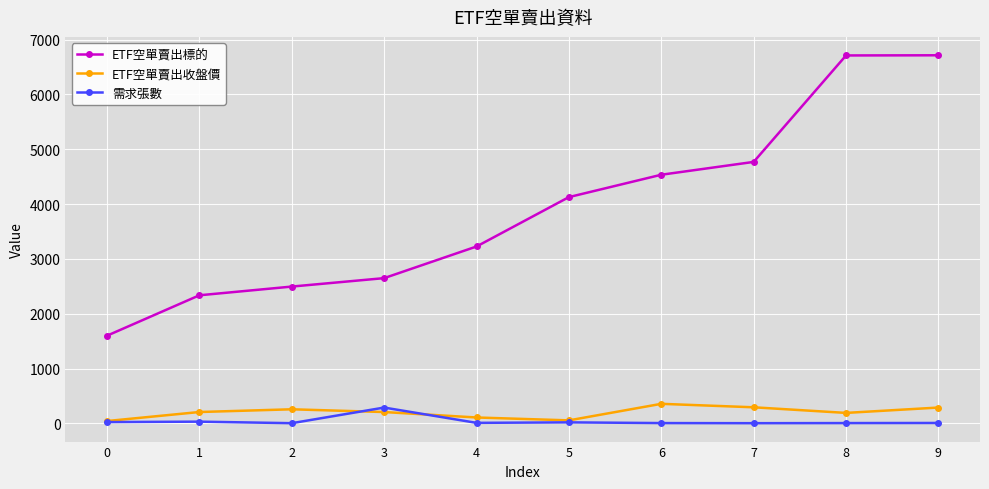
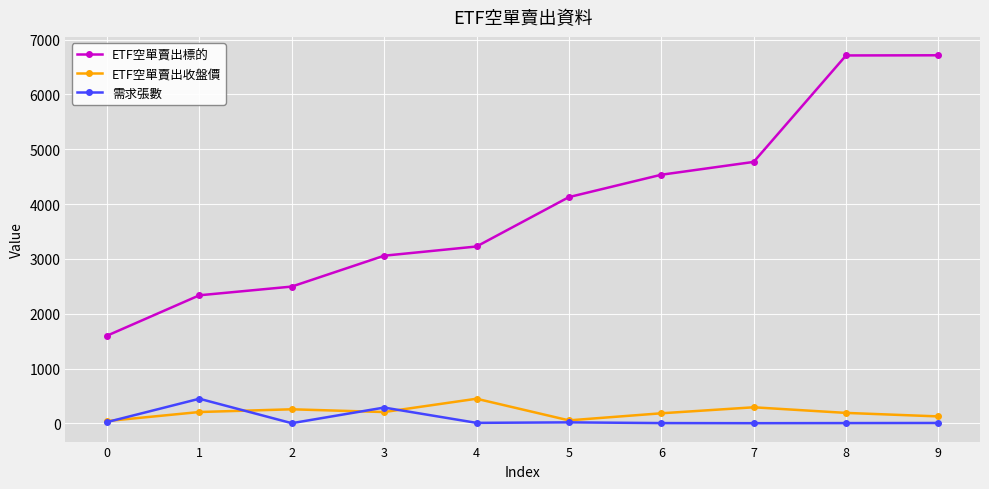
  {
    "ETF空單賣出標的": {
      "0": 1600,
      "1": 2300,
      "2": 2500,
-     "3": 2700,
+     "3": 3100,
      "4": 3200,
      "5": 4100,
      "6": 4500,
      "7": 4800,
      "8": 6700,
      "9": 6700
    },
    "ETF空單賣出收盤價": {
      "1": 200,
      "2": 300,
      "3": 200,
-     "4": 100,
-     "6": 400,
+     "4": 500,
+     "6": 200,
      "7": 300,
      "8": 200,
-     "9": 300
+     "9": 100
    },
    "需求張數": {
-     "1": 0,
+     "1": 500,
      "2": 0,
      "3": 300,
      "4": 0,
      "6": 0,
      "7": 0,
      "8": 0,
      "9": 0
    }
  }
